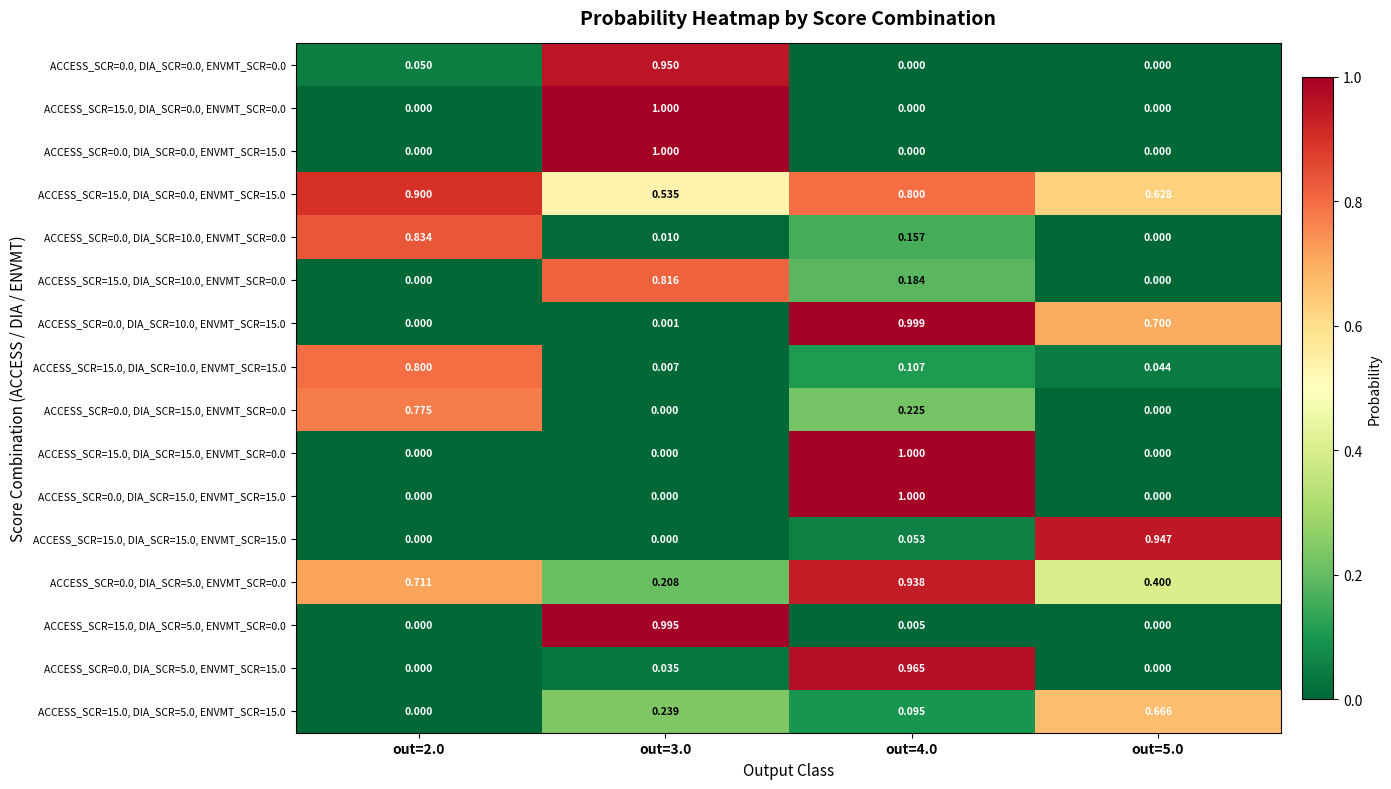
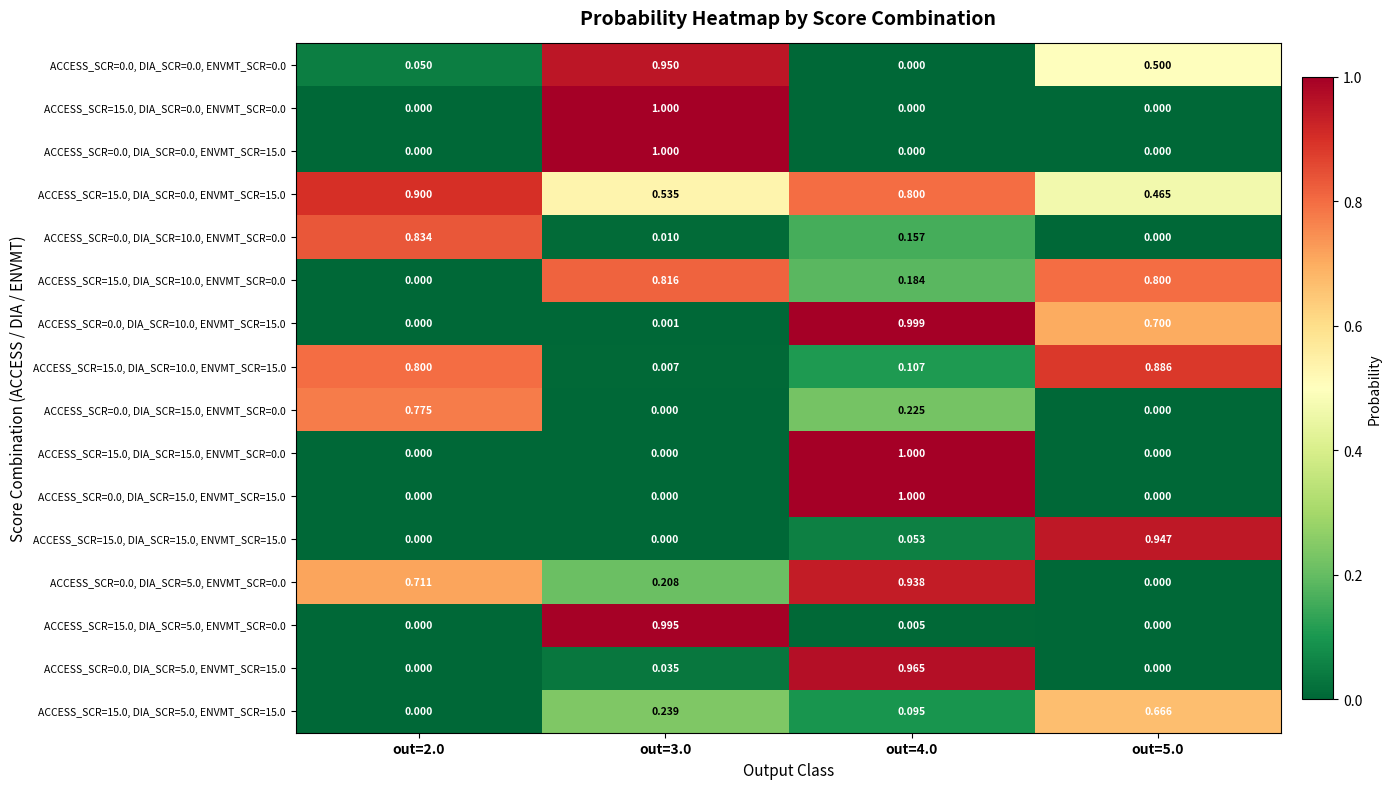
  {
    "ACCESS_SCR=0.0, DIA_SCR=0.0, ENVMT_SCR=0.0": {
      "out=2.0": 0.050,
      "out=3.0": 0.950,
      "out=4.0": 0.000,
-     "out=5.0": 0.000
+     "out=5.0": 0.500
    },
    "ACCESS_SCR=15.0, DIA_SCR=0.0, ENVMT_SCR=0.0": {
      "out=2.0": 0.000,
      "out=3.0": 1.000,
      "out=4.0": 0.000,
      "out=5.0": 0.000
    },
    "ACCESS_SCR=0.0, DIA_SCR=0.0, ENVMT_SCR=15.0": {
      "out=2.0": 0.000,
      "out=3.0": 1.000,
      "out=4.0": 0.000,
      "out=5.0": 0.000
    },
    "ACCESS_SCR=15.0, DIA_SCR=0.0, ENVMT_SCR=15.0": {
      "out=2.0": 0.900,
      "out=3.0": 0.535,
      "out=4.0": 0.800,
-     "out=5.0": 0.628
+     "out=5.0": 0.465
    },
    "ACCESS_SCR=0.0, DIA_SCR=10.0, ENVMT_SCR=0.0": {
      "out=2.0": 0.834,
      "out=3.0": 0.010,
      "out=4.0": 0.157,
      "out=5.0": 0.000
    },
    "ACCESS_SCR=15.0, DIA_SCR=10.0, ENVMT_SCR=0.0": {
      "out=2.0": 0.000,
      "out=3.0": 0.816,
      "out=4.0": 0.184,
-     "out=5.0": 0.000
+     "out=5.0": 0.800
    },
    "ACCESS_SCR=0.0, DIA_SCR=10.0, ENVMT_SCR=15.0": {
      "out=2.0": 0.000,
      "out=3.0": 0.001,
      "out=4.0": 0.999,
      "out=5.0": 0.700
    },
    "ACCESS_SCR=15.0, DIA_SCR=10.0, ENVMT_SCR=15.0": {
      "out=2.0": 0.800,
      "out=3.0": 0.007,
      "out=4.0": 0.107,
-     "out=5.0": 0.044
+     "out=5.0": 0.886
    },
    "ACCESS_SCR=0.0, DIA_SCR=15.0, ENVMT_SCR=0.0": {
      "out=2.0": 0.775,
      "out=3.0": 0.000,
      "out=4.0": 0.225,
      "out=5.0": 0.000
    },
    "ACCESS_SCR=15.0, DIA_SCR=15.0, ENVMT_SCR=0.0": {
      "out=2.0": 0.000,
      "out=3.0": 0.000,
      "out=4.0": 1.000,
      "out=5.0": 0.000
    },
    "ACCESS_SCR=0.0, DIA_SCR=15.0, ENVMT_SCR=15.0": {
      "out=2.0": 0.000,
      "out=3.0": 0.000,
      "out=4.0": 1.000,
      "out=5.0": 0.000
    },
    "ACCESS_SCR=15.0, DIA_SCR=15.0, ENVMT_SCR=15.0": {
      "out=2.0": 0.000,
      "out=3.0": 0.000,
      "out=4.0": 0.053,
      "out=5.0": 0.947
    },
    "ACCESS_SCR=0.0, DIA_SCR=5.0, ENVMT_SCR=0.0": {
      "out=2.0": 0.711,
      "out=3.0": 0.208,
      "out=4.0": 0.938,
-     "out=5.0": 0.400
+     "out=5.0": 0.000
    },
    "ACCESS_SCR=15.0, DIA_SCR=5.0, ENVMT_SCR=0.0": {
      "out=2.0": 0.000,
      "out=3.0": 0.995,
      "out=4.0": 0.005,
      "out=5.0": 0.000
    },
    "ACCESS_SCR=0.0, DIA_SCR=5.0, ENVMT_SCR=15.0": {
      "out=2.0": 0.000,
      "out=3.0": 0.035,
      "out=4.0": 0.965,
      "out=5.0": 0.000
    },
    "ACCESS_SCR=15.0, DIA_SCR=5.0, ENVMT_SCR=15.0": {
      "out=2.0": 0.000,
      "out=3.0": 0.239,
      "out=4.0": 0.095,
      "out=5.0": 0.666
    }
  }
